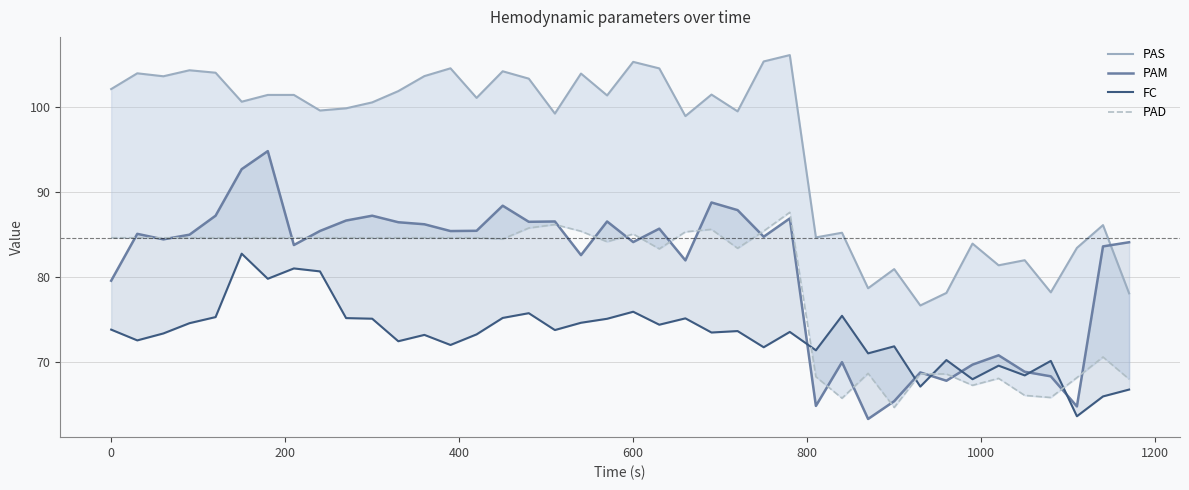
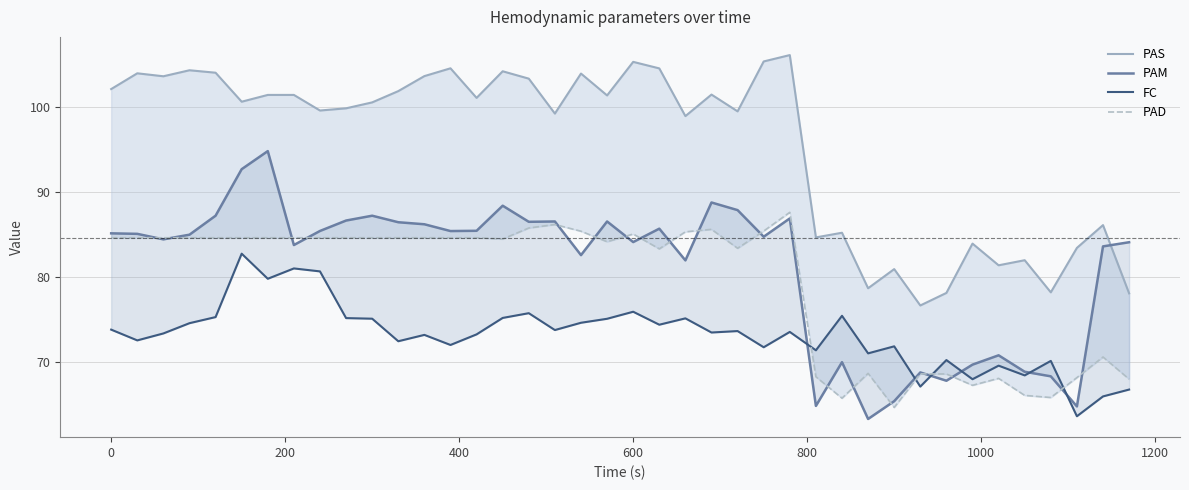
  {
    "PAM": {
-     "0": 80
+     "0": 85
    },
    "FC": {
      "0": 74,
      "600": 76
    }
  }
